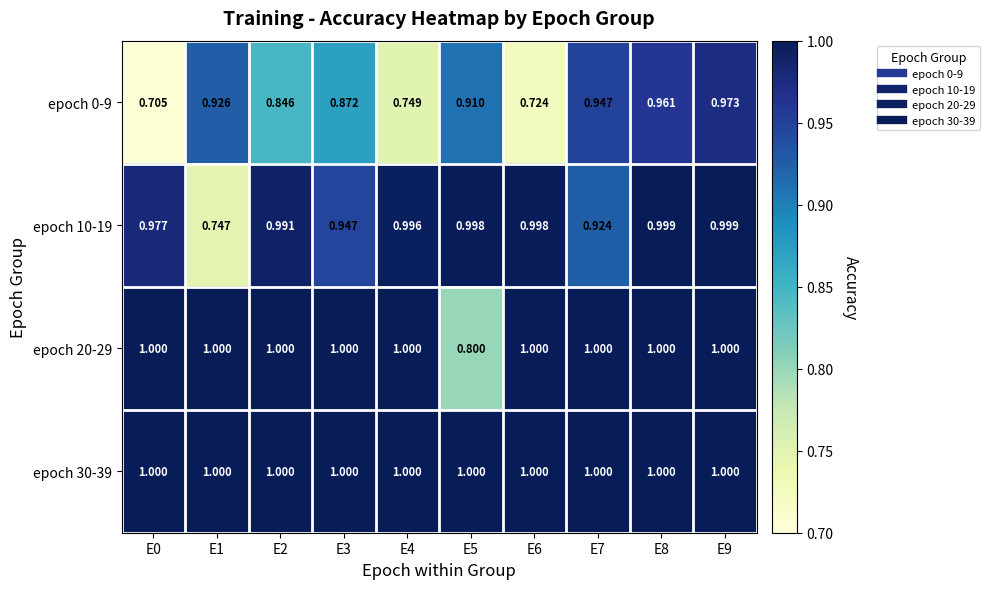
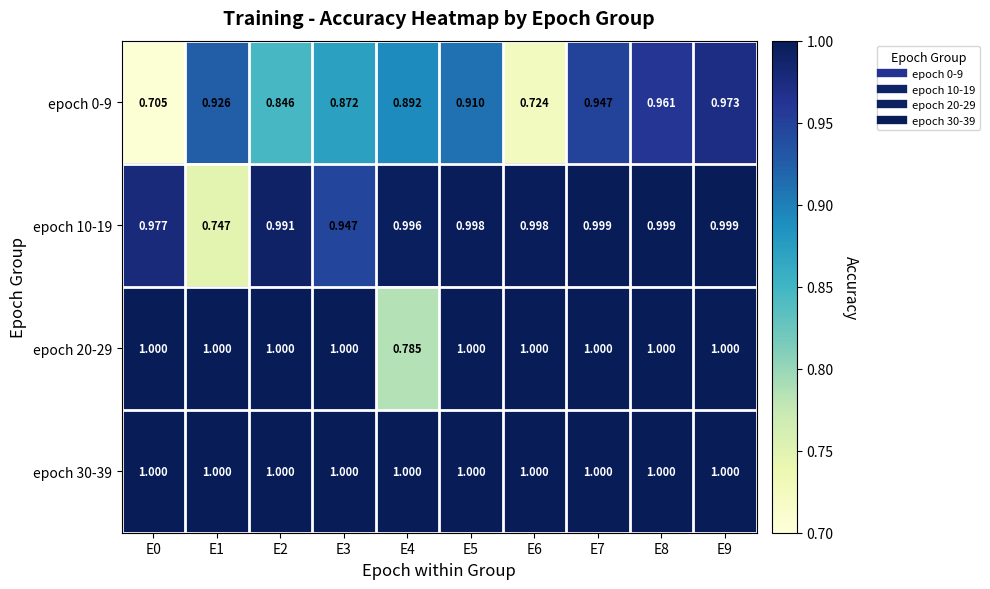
  {
    "epoch 0-9": {
      "E0": 0.705,
      "E1": 0.926,
      "E2": 0.846,
      "E3": 0.872,
-     "E4": 0.749,
+     "E4": 0.892,
      "E5": 0.910,
      "E6": 0.724,
      "E7": 0.947,
      "E8": 0.961,
      "E9": 0.973
    },
    "epoch 10-19": {
      "E0": 0.977,
      "E1": 0.747,
      "E2": 0.991,
      "E3": 0.947,
      "E4": 0.996,
      "E5": 0.998,
      "E6": 0.998,
-     "E7": 0.924,
+     "E7": 0.999,
      "E8": 0.999,
      "E9": 0.999
    },
    "epoch 20-29": {
      "E0": 1.000,
      "E1": 1.000,
      "E2": 1.000,
      "E3": 1.000,
-     "E4": 1.000,
-     "E5": 0.800,
+     "E4": 0.785,
+     "E5": 1.000,
      "E6": 1.000,
      "E7": 1.000,
      "E8": 1.000,
      "E9": 1.000
    },
    "epoch 30-39": {
      "E0": 1.000,
      "E1": 1.000,
      "E2": 1.000,
      "E3": 1.000,
      "E4": 1.000,
      "E5": 1.000,
      "E6": 1.000,
      "E7": 1.000,
      "E8": 1.000,
      "E9": 1.000
    }
  }
